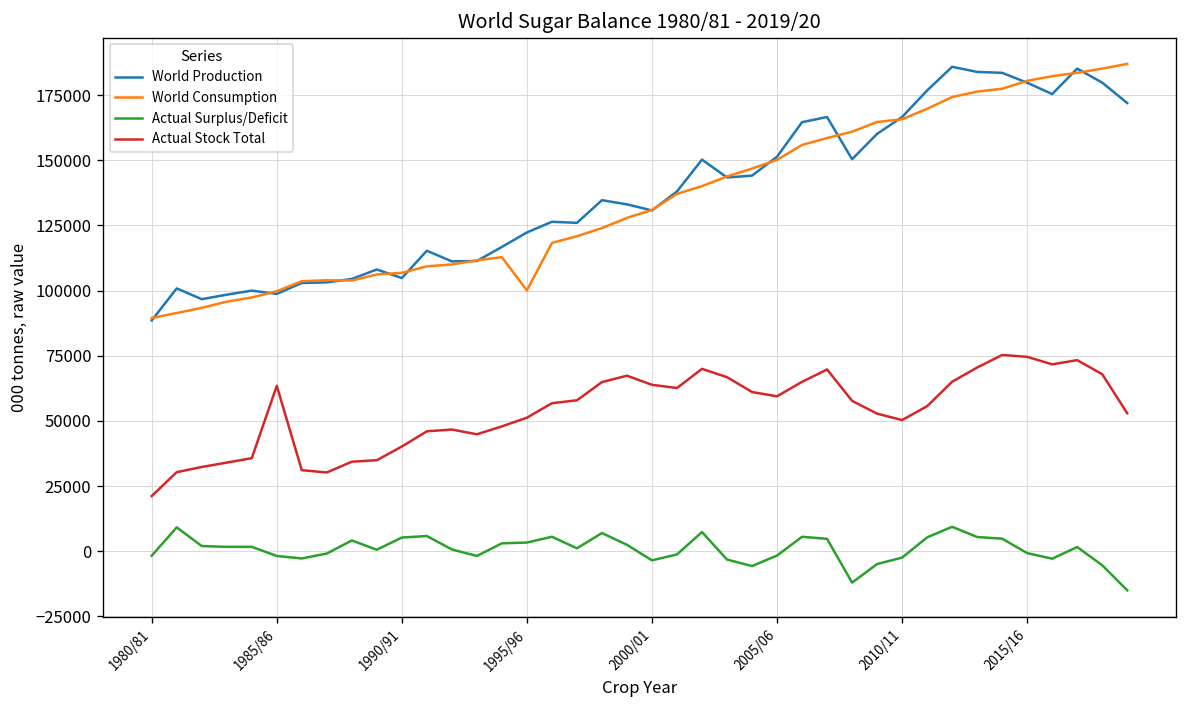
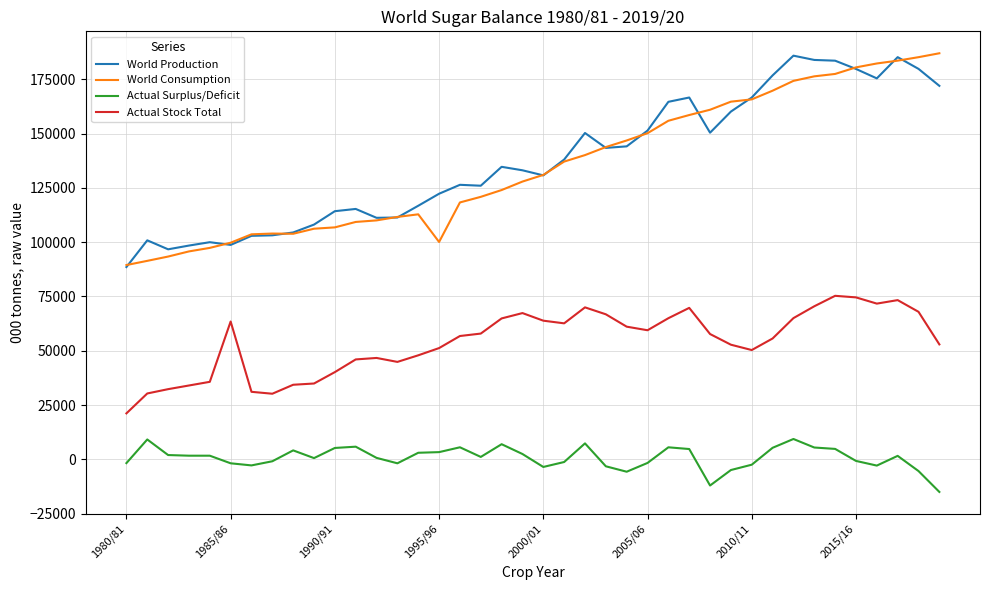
  {
    "World Production": {
-     "1990/91": 105000,
+     "1990/91": 114000,
      "1995/96": 122000,
      "2005/06": 151000
    },
    "World Consumption": {
      "1990/91": 107000,
      "1995/96": 100000,
      "2005/06": 150000
    },
    "Actual Surplus/Deficit": {
      "1980/81": -2000,
      "1985/86": -2000,
      "1990/91": 5000,
      "1995/96": 3000,
      "2000/01": -4000,
      "2005/06": -2000,
      "2010/11": -2000,
      "2015/16": -1000
    },
    "Actual Stock Total": {
      "1980/81": 21000,
      "1985/86": 63000,
      "1990/91": 40000,
      "1995/96": 51000,
      "2000/01": 64000,
      "2005/06": 59000,
      "2010/11": 50000,
      "2015/16": 75000
    }
  }
